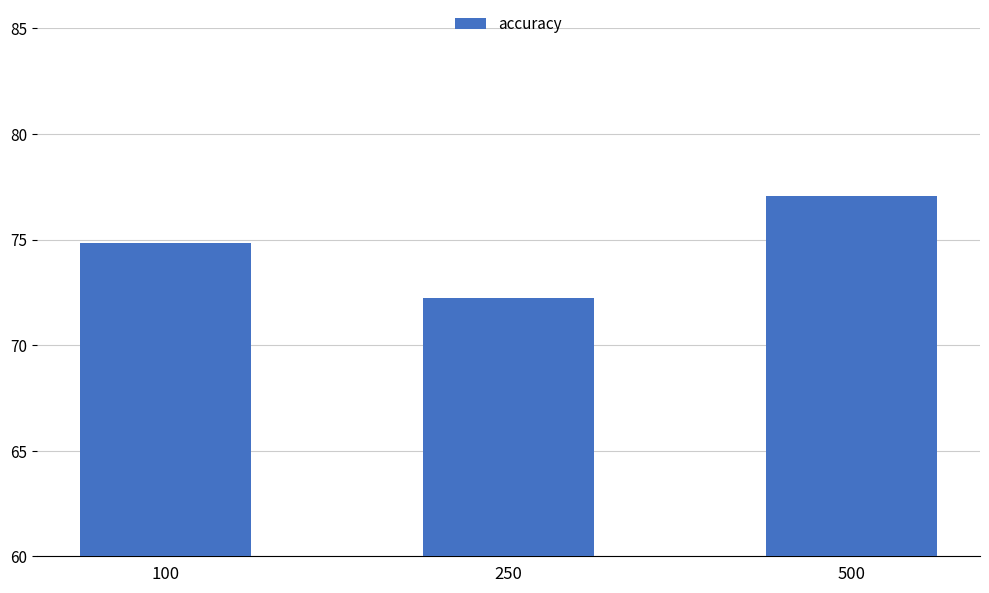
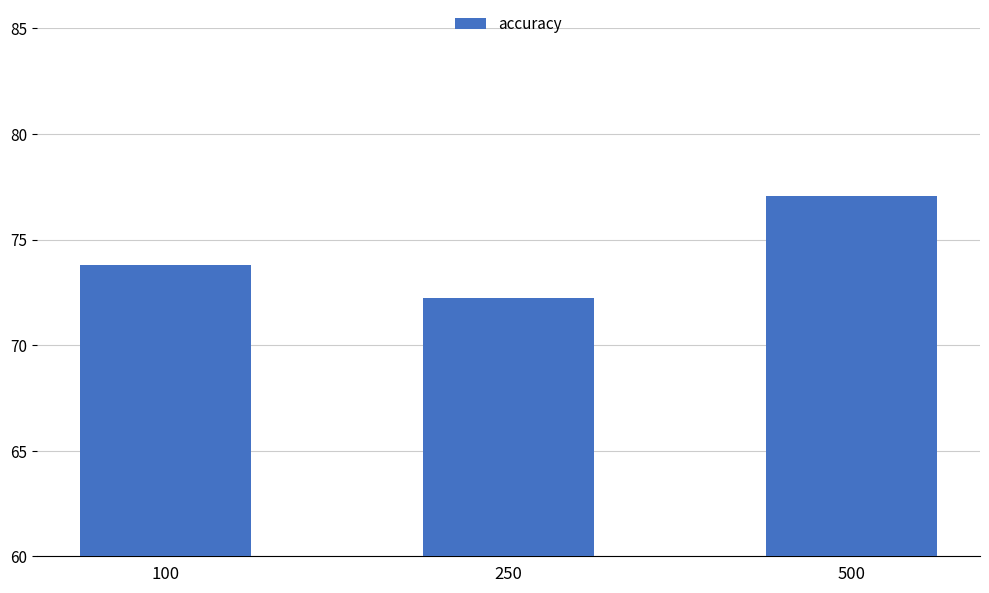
  {
-   "100": 74.9,
+   "100": 73.8,
    "250": 72.2,
    "500": 77.1
  }
